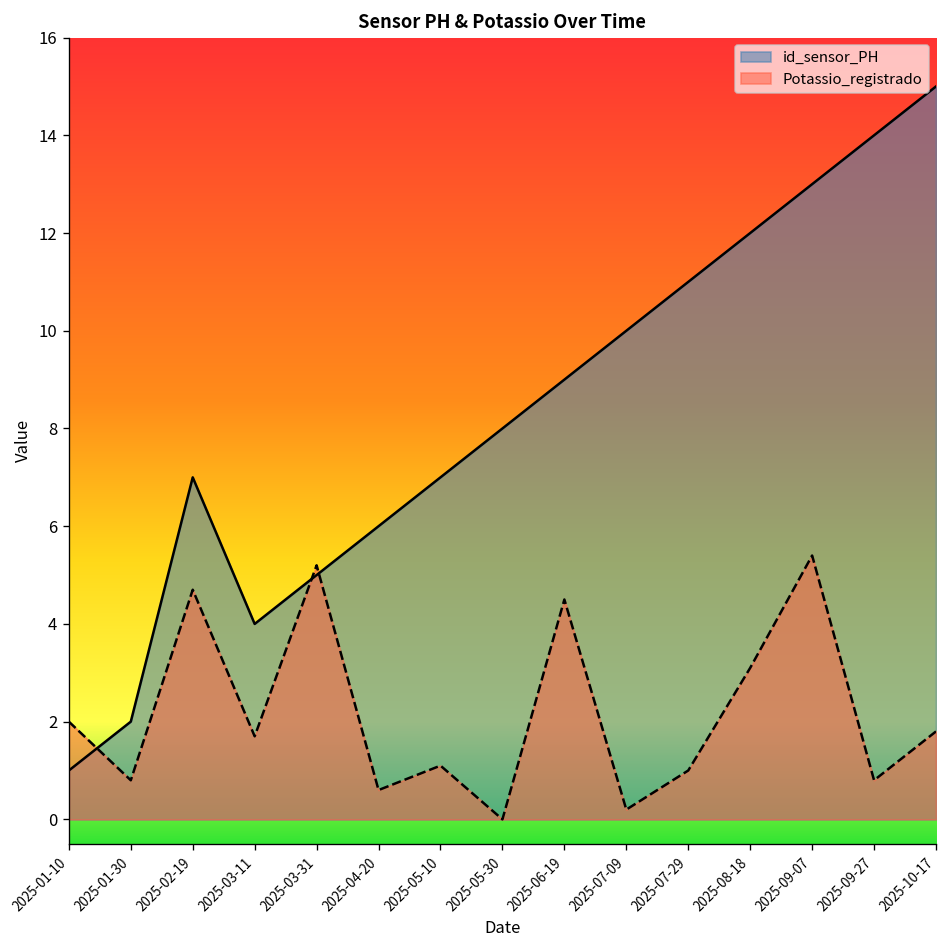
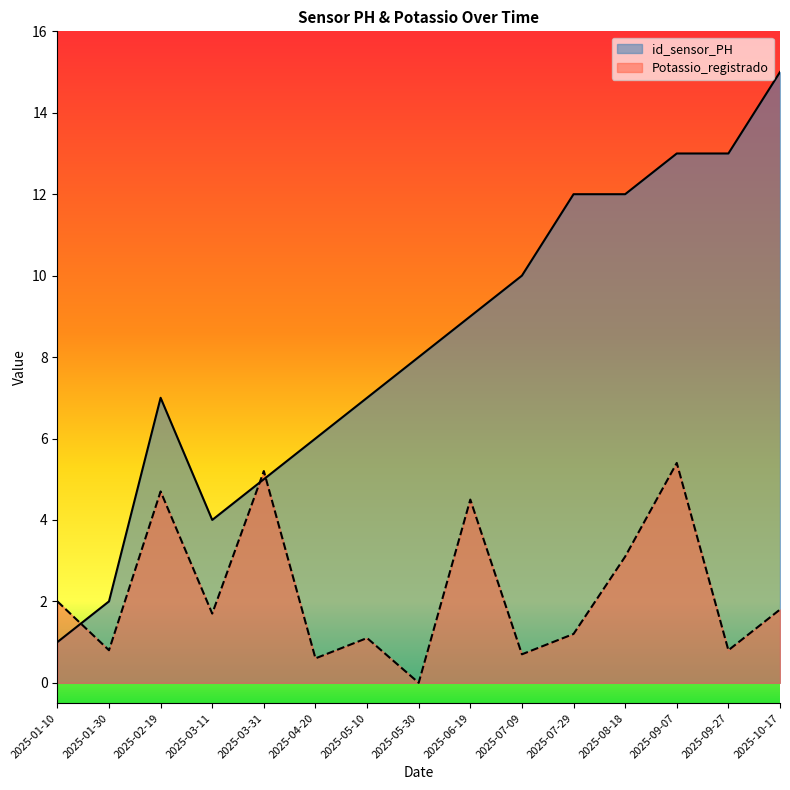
  {
    "id_sensor_PH": {
      "2025-01-10": 1,
      "2025-01-30": 2,
      "2025-02-19": 7,
      "2025-03-11": 4,
      "2025-03-31": 5,
      "2025-04-20": 6,
      "2025-05-10": 7,
      "2025-05-30": 8,
      "2025-06-19": 9,
      "2025-07-09": 10,
-     "2025-07-29": 11,
+     "2025-07-29": 12,
      "2025-08-18": 12,
      "2025-09-07": 13,
-     "2025-09-27": 14,
+     "2025-09-27": 13,
      "2025-10-17": 15
    },
    "Potassio_registrado": {
      "2025-01-10": 2.0,
      "2025-01-30": 0.8,
      "2025-02-19": 4.7,
      "2025-03-11": 1.7,
      "2025-03-31": 5.2,
      "2025-04-20": 0.6,
      "2025-05-10": 1.1,
      "2025-05-30": 0.0,
      "2025-06-19": 4.5,
-     "2025-07-09": 0.2,
-     "2025-07-29": 1.0,
+     "2025-07-09": 0.7,
+     "2025-07-29": 1.2,
      "2025-08-18": 3.1,
      "2025-09-07": 5.4,
      "2025-09-27": 0.8,
      "2025-10-17": 1.8
    }
  }
